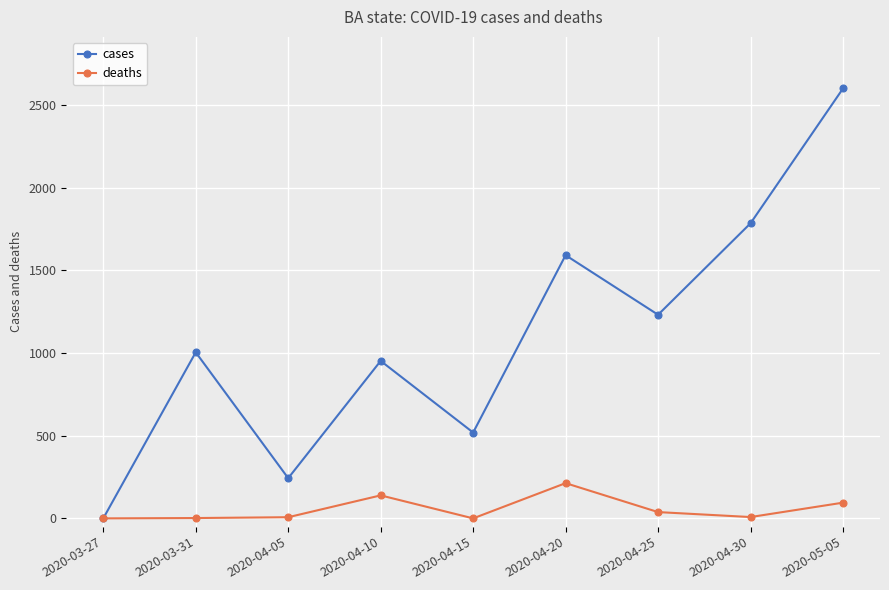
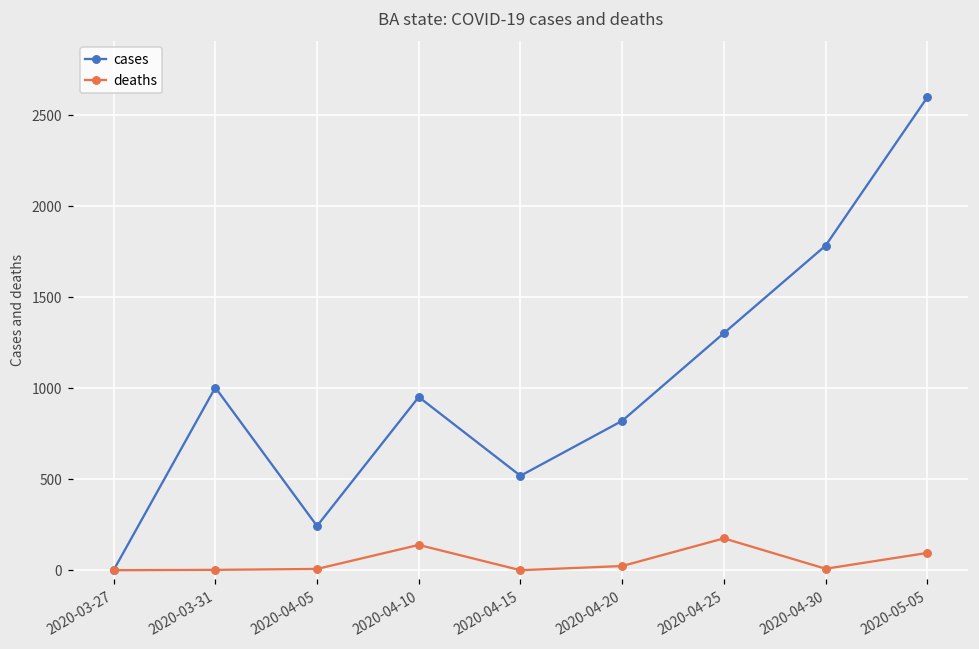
  {
    "cases": {
      "2020-03-31": 1000,
      "2020-04-05": 240,
      "2020-04-10": 950,
      "2020-04-15": 520,
-     "2020-04-20": 1590,
-     "2020-04-25": 1230,
+     "2020-04-20": 820,
+     "2020-04-25": 1300,
      "2020-04-30": 1780,
      "2020-05-05": 2600
    },
    "deaths": {
      "2020-03-31": 0,
      "2020-04-05": 10,
      "2020-04-10": 140,
      "2020-04-15": 0,
-     "2020-04-20": 210,
-     "2020-04-25": 40,
+     "2020-04-20": 20,
+     "2020-04-25": 180,
      "2020-04-30": 10,
      "2020-05-05": 100
    }
  }
